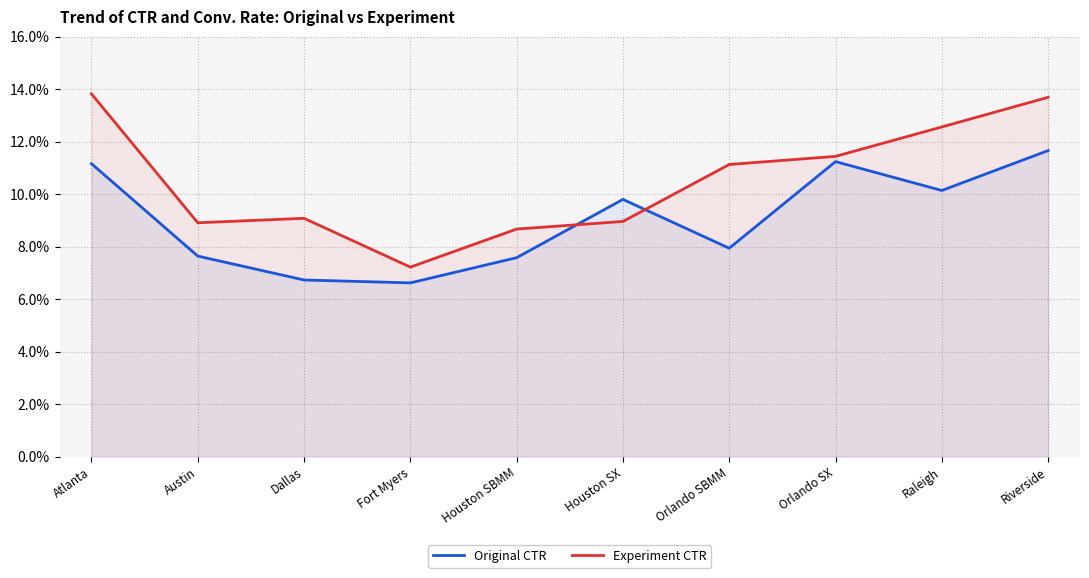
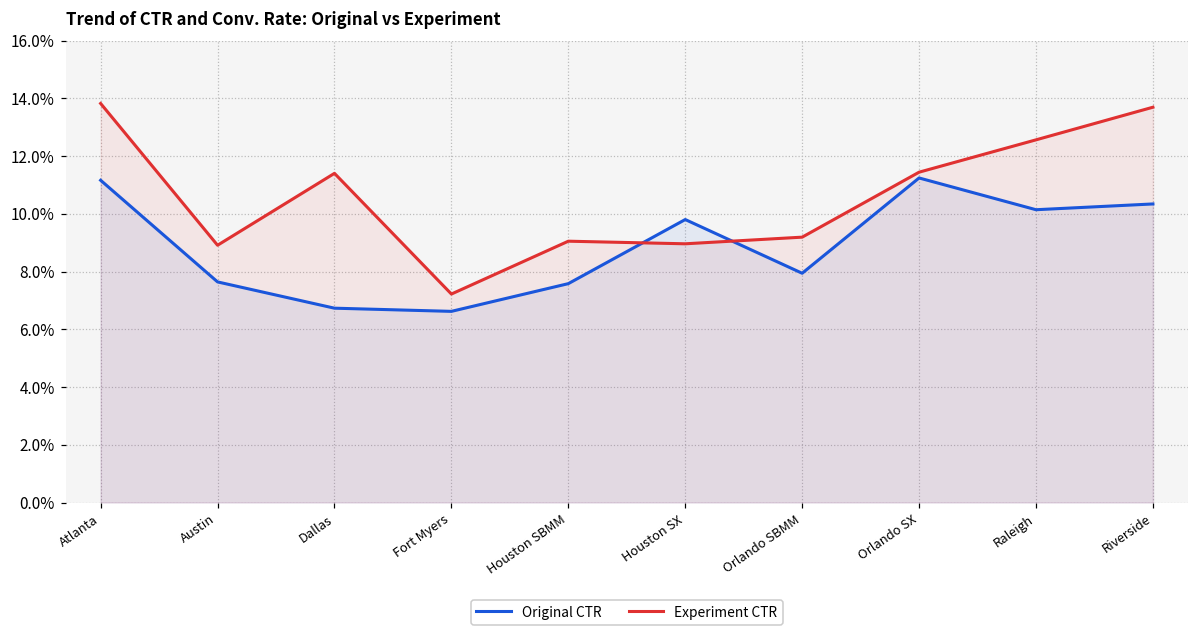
  {
    "Original CTR": {
      "Atlanta": "11.2%",
      "Austin": "7.6%",
      "Dallas": "6.7%",
      "Fort Myers": "6.6%",
      "Houston SBMM": "7.6%",
      "Houston SX": "9.8%",
      "Orlando SBMM": "7.9%",
      "Orlando SX": "11.2%",
      "Raleigh": "10.1%",
-     "Riverside": "11.7%"
+     "Riverside": "10.3%"
    },
    "Experiment CTR": {
      "Atlanta": "13.8%",
      "Austin": "8.9%",
-     "Dallas": "9.1%",
+     "Dallas": "11.4%",
      "Fort Myers": "7.2%",
-     "Houston SBMM": "8.7%",
+     "Houston SBMM": "9.0%",
      "Houston SX": "9.0%",
-     "Orlando SBMM": "11.1%",
+     "Orlando SBMM": "9.2%",
      "Orlando SX": "11.4%",
      "Raleigh": "12.6%",
      "Riverside": "13.7%"
    }
  }
